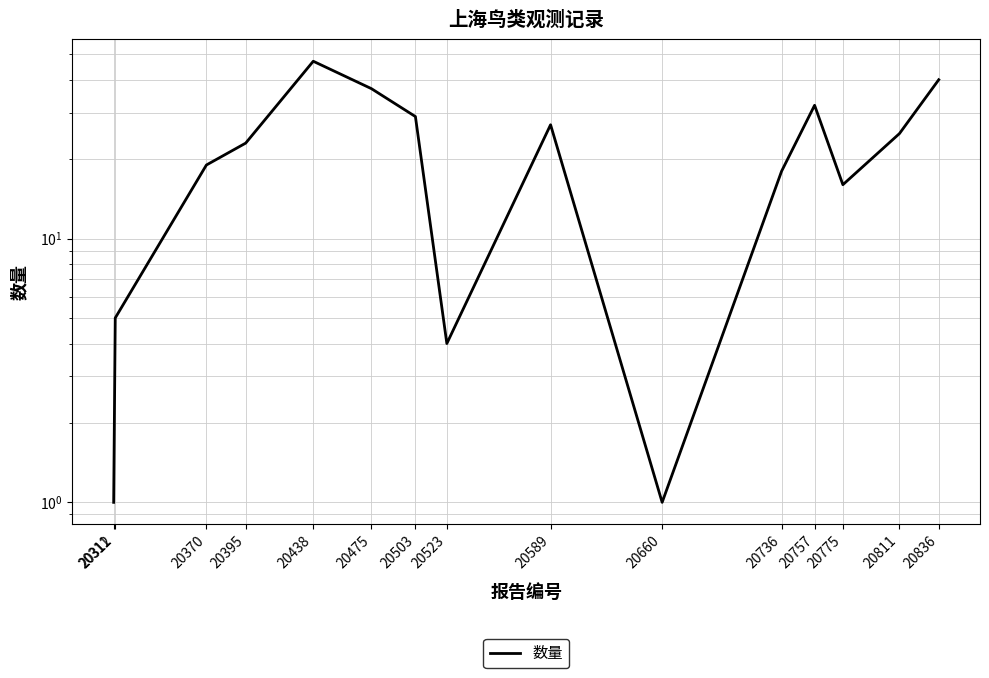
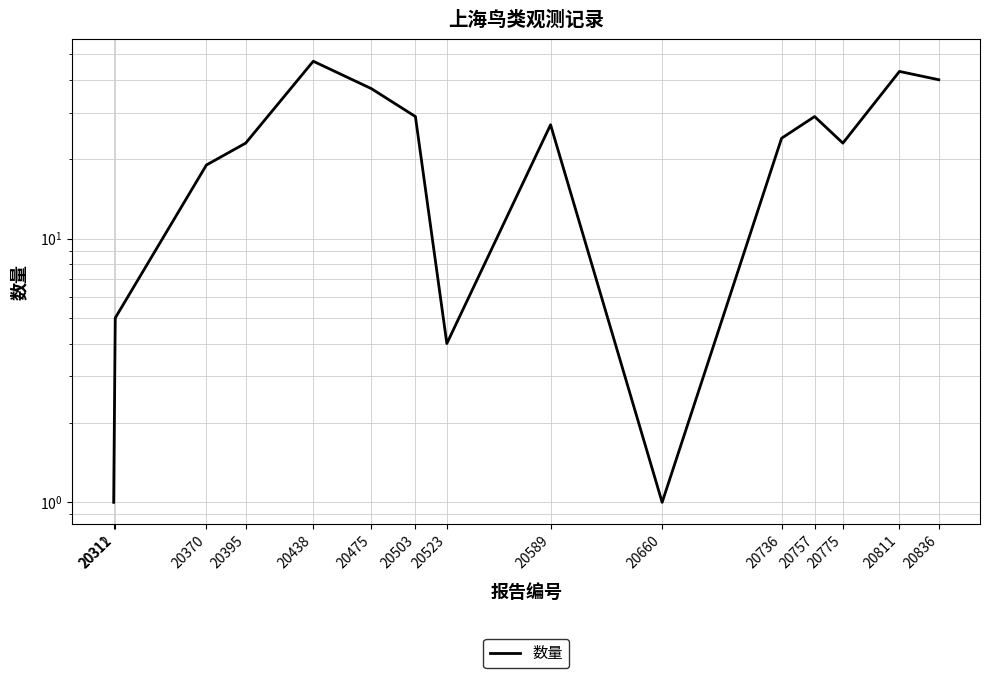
  {
    "20311": 1,
    "20312": 5,
    "20370": 19,
    "20395": 23,
    "20438": 47,
    "20475": 37,
    "20503": 29,
    "20523": 4,
    "20589": 27,
    "20660": 1,
-   "20736": 18,
-   "20757": 32,
-   "20775": 16,
-   "20811": 25,
+   "20736": 24,
+   "20757": 29,
+   "20775": 23,
+   "20811": 43,
    "20836": 40
  }
